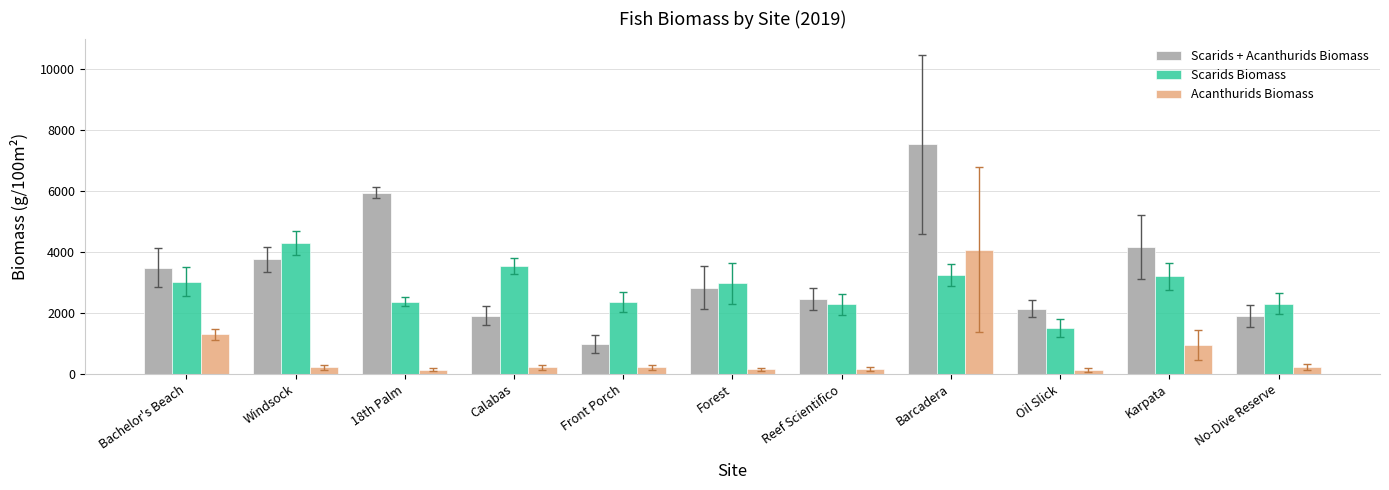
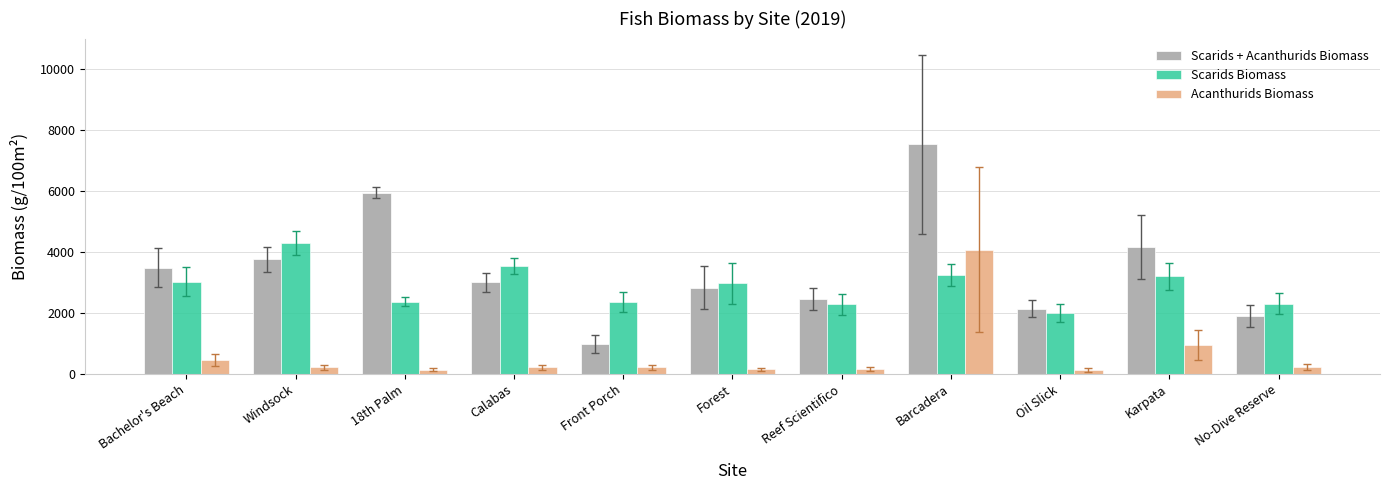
  {
    "Scarids + Acanthurids Biomass": {
      "Bachelor's Beach": 3500,
      "Windsock": 3800,
      "18th Palm": 6000,
-     "Calabas": 1900,
+     "Calabas": 3000,
      "Front Porch": 1000,
      "Forest": 2800,
      "Reef Scientifico": 2500,
      "Barcadera": 7500,
      "Oil Slick": 2200,
      "Karpata": 4200,
      "No-Dive Reserve": 1900
    },
    "Scarids Biomass": {
      "Bachelor's Beach": 3000,
      "Windsock": 4300,
      "18th Palm": 2400,
      "Calabas": 3500,
      "Front Porch": 2400,
      "Forest": 3000,
      "Reef Scientifico": 2300,
      "Barcadera": 3300,
-     "Oil Slick": 1500,
+     "Oil Slick": 2000,
      "Karpata": 3200,
      "No-Dive Reserve": 2300
    },
    "Acanthurids Biomass": {
-     "Bachelor's Beach": 1300,
+     "Bachelor's Beach": 500,
      "Windsock": 200,
      "18th Palm": 100,
      "Calabas": 200,
      "Front Porch": 200,
      "Forest": 200,
      "Reef Scientifico": 200,
      "Barcadera": 4100,
      "Oil Slick": 100,
      "Karpata": 1000,
      "No-Dive Reserve": 200
    }
  }
